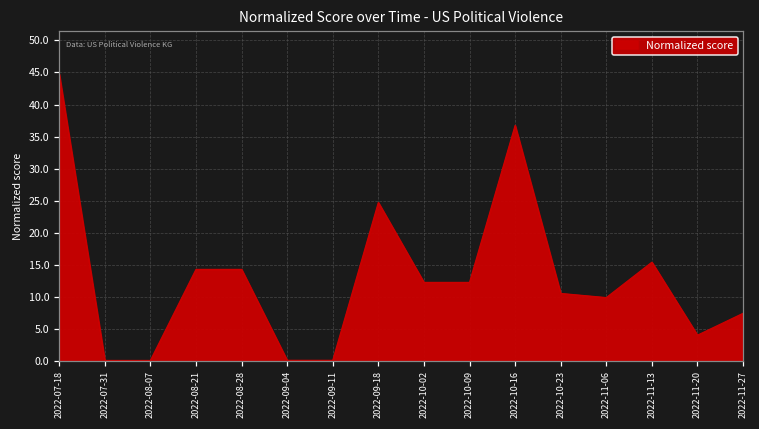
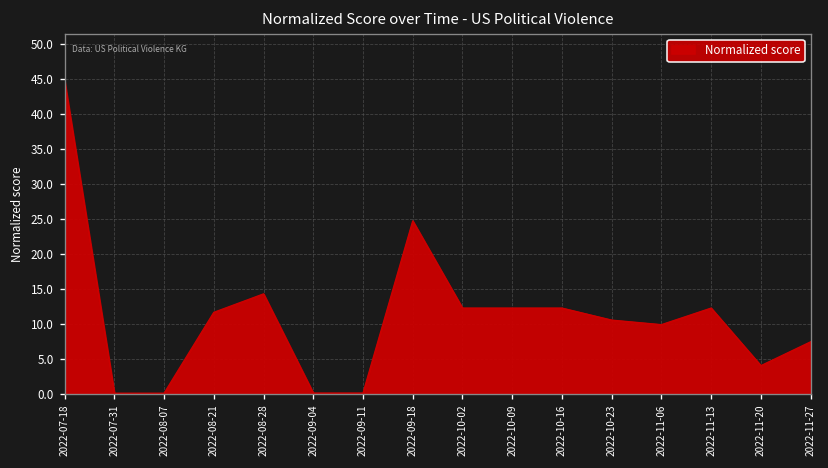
  {
    "2022-07-18": 45,
    "2022-07-31": 0,
    "2022-08-07": 0,
-   "2022-08-21": 14,
+   "2022-08-21": 12,
    "2022-08-28": 14,
    "2022-09-04": 0,
    "2022-09-11": 0,
    "2022-09-18": 25,
    "2022-10-02": 12,
    "2022-10-09": 12,
-   "2022-10-16": 37,
+   "2022-10-16": 12,
    "2022-10-23": 11,
    "2022-11-06": 10,
-   "2022-11-13": 15,
+   "2022-11-13": 12,
    "2022-11-20": 4,
    "2022-11-27": 7
  }
